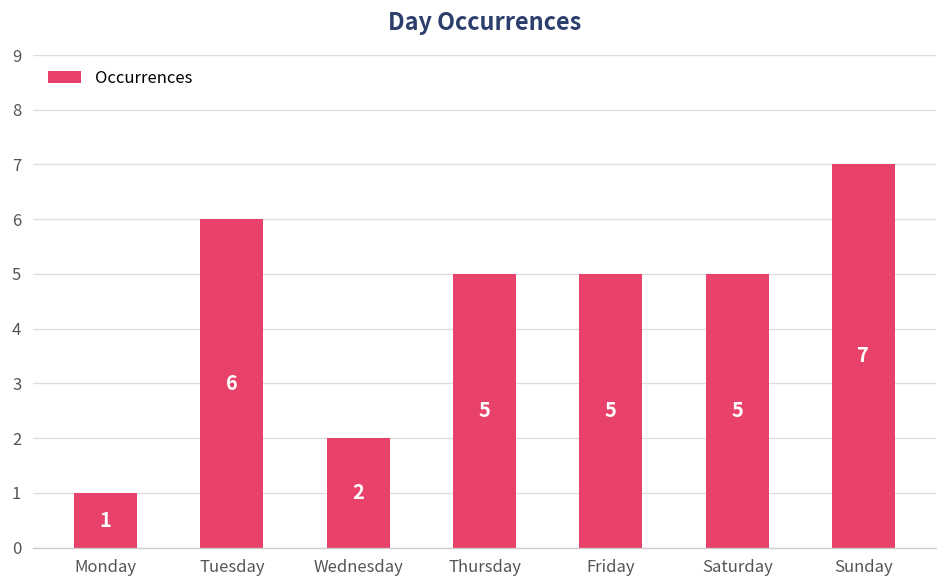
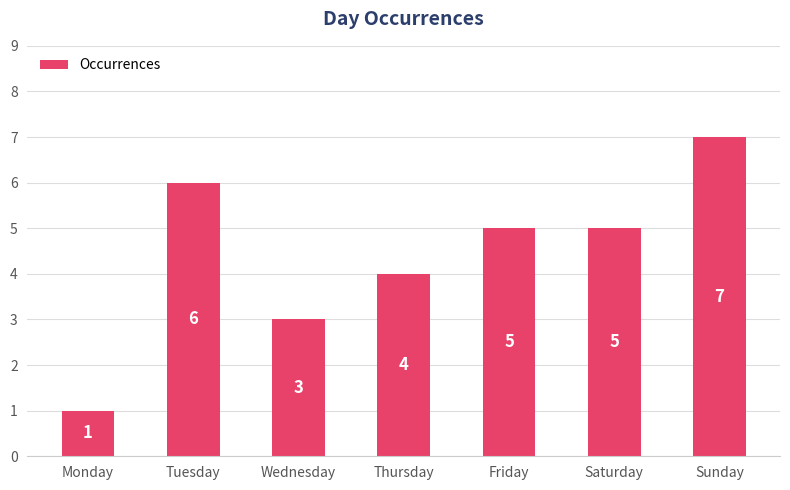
  {
    "Monday": 1,
    "Tuesday": 6,
-   "Wednesday": 2,
-   "Thursday": 5,
+   "Wednesday": 3,
+   "Thursday": 4,
    "Friday": 5,
    "Saturday": 5,
    "Sunday": 7
  }
